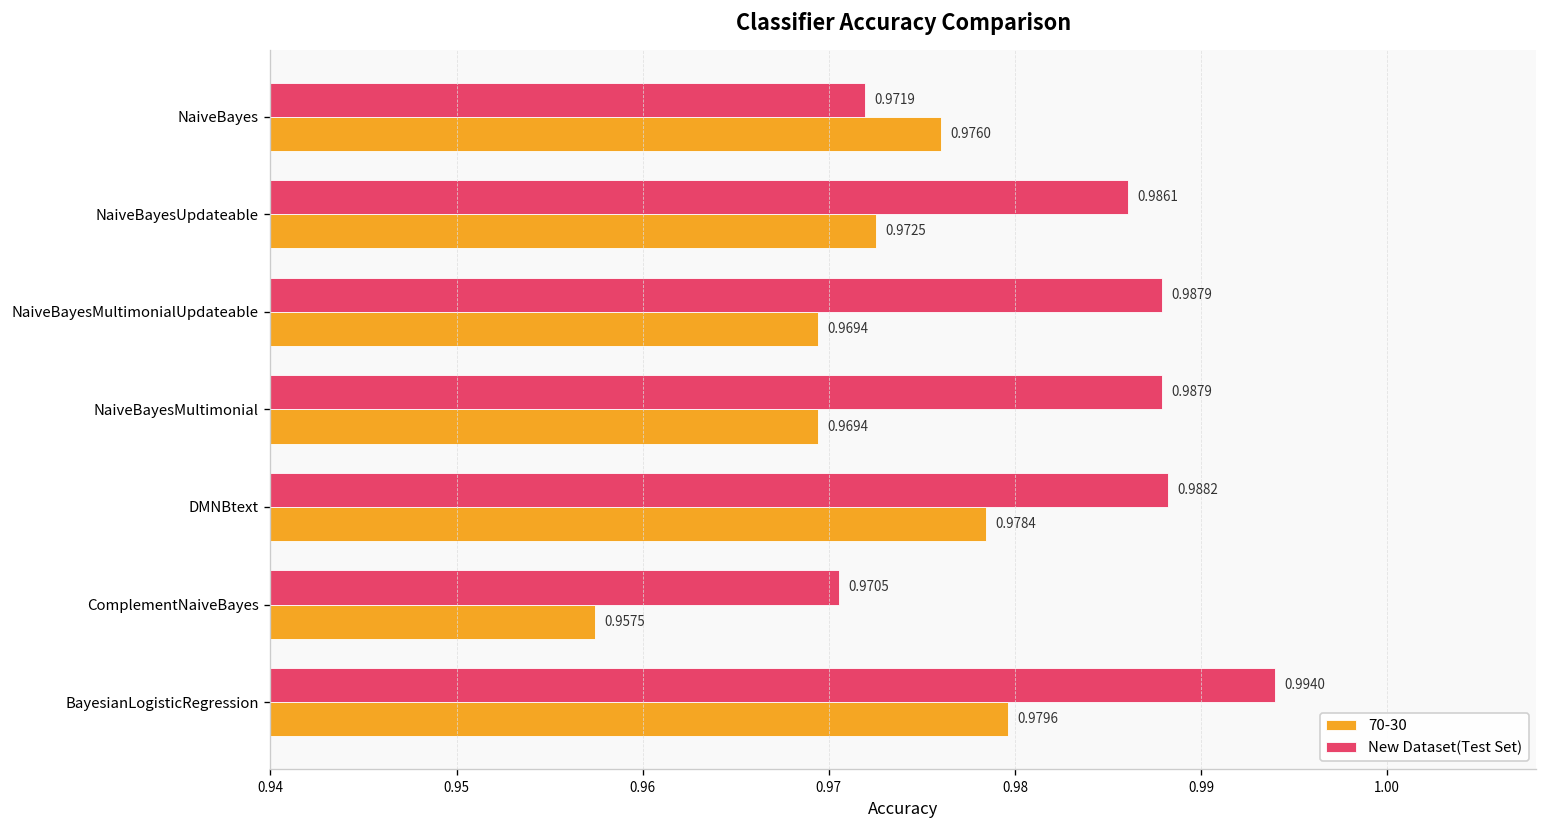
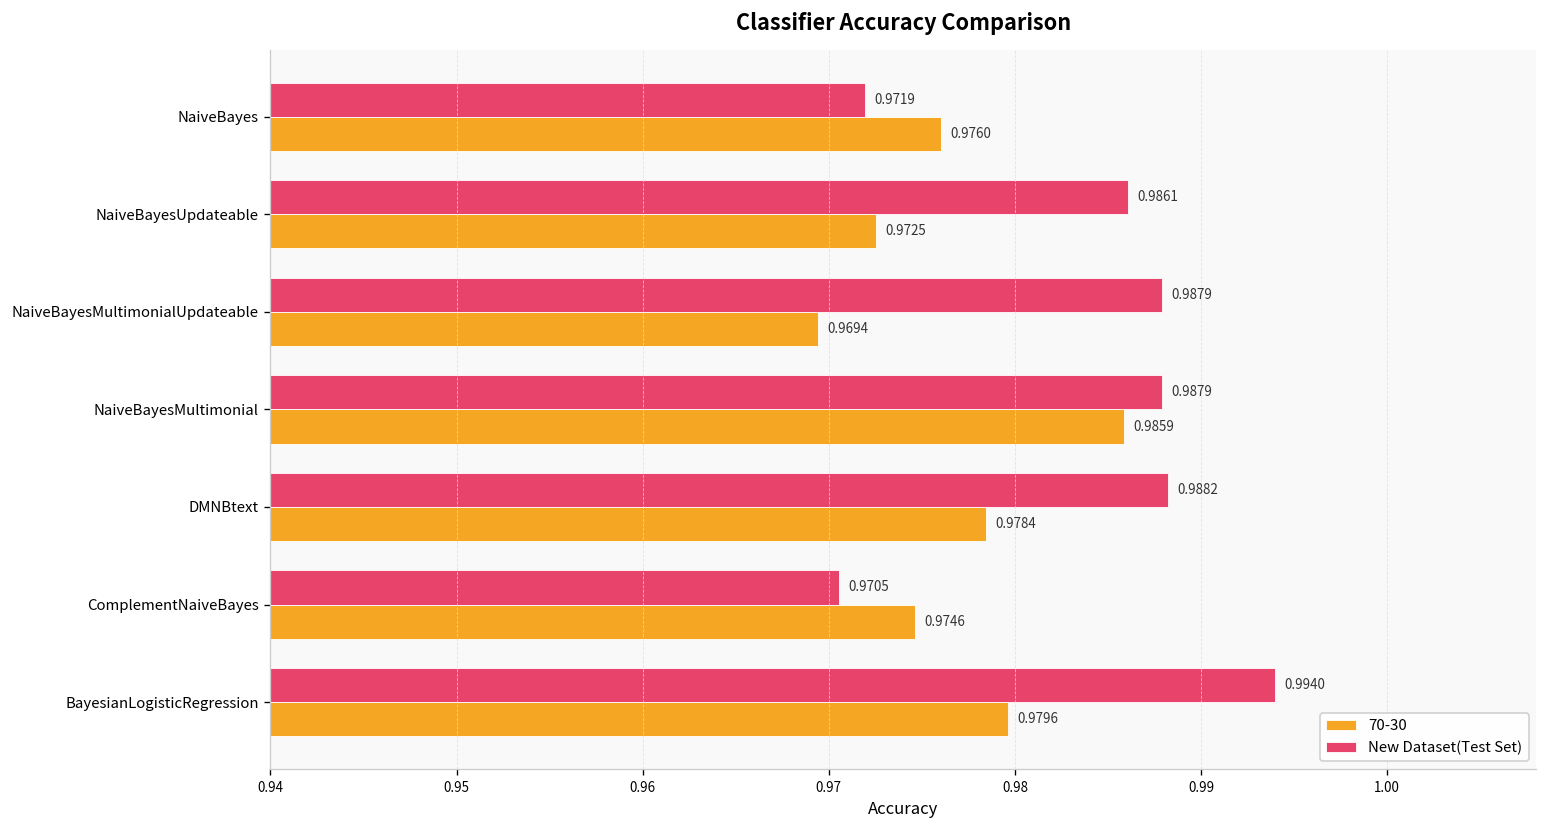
  {
    "70-30": {
      "NaiveBayes": 0.9760,
      "NaiveBayesUpdateable": 0.9725,
      "NaiveBayesMultimonialUpdateable": 0.9694,
-     "NaiveBayesMultimonial": 0.9694,
+     "NaiveBayesMultimonial": 0.9859,
      "DMNBtext": 0.9784,
-     "ComplementNaiveBayes": 0.9575,
+     "ComplementNaiveBayes": 0.9746,
      "BayesianLogisticRegression": 0.9796
    },
    "New Dataset(Test Set)": {
      "NaiveBayes": 0.9719,
      "NaiveBayesUpdateable": 0.9861,
      "NaiveBayesMultimonialUpdateable": 0.9879,
      "NaiveBayesMultimonial": 0.9879,
      "DMNBtext": 0.9882,
      "ComplementNaiveBayes": 0.9705,
      "BayesianLogisticRegression": 0.9940
    }
  }
